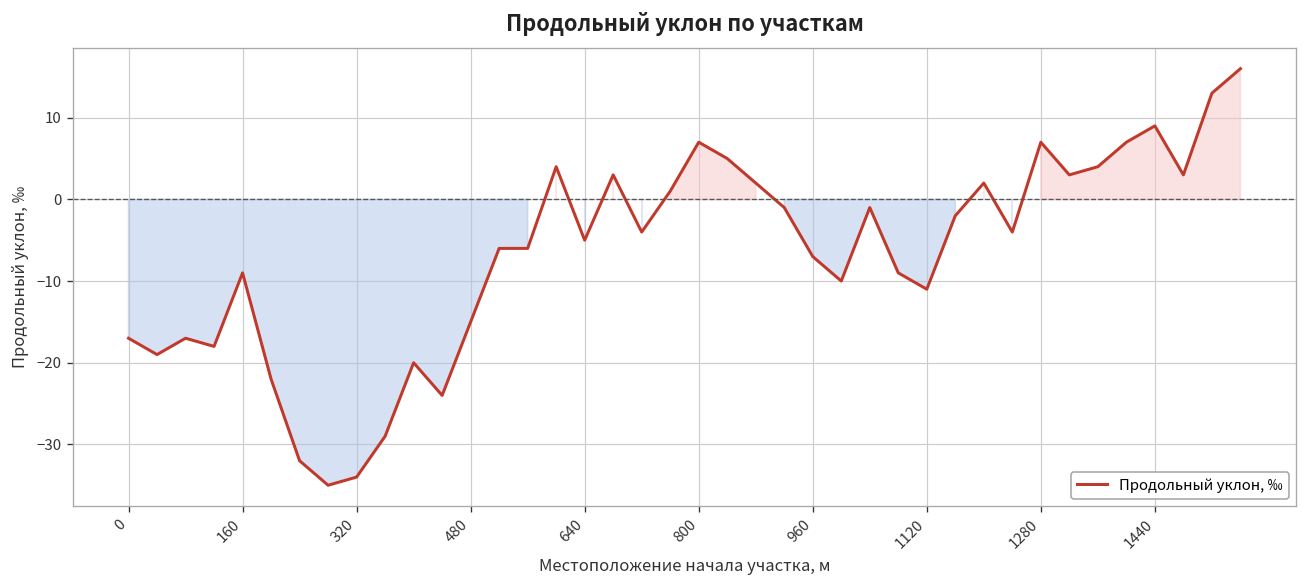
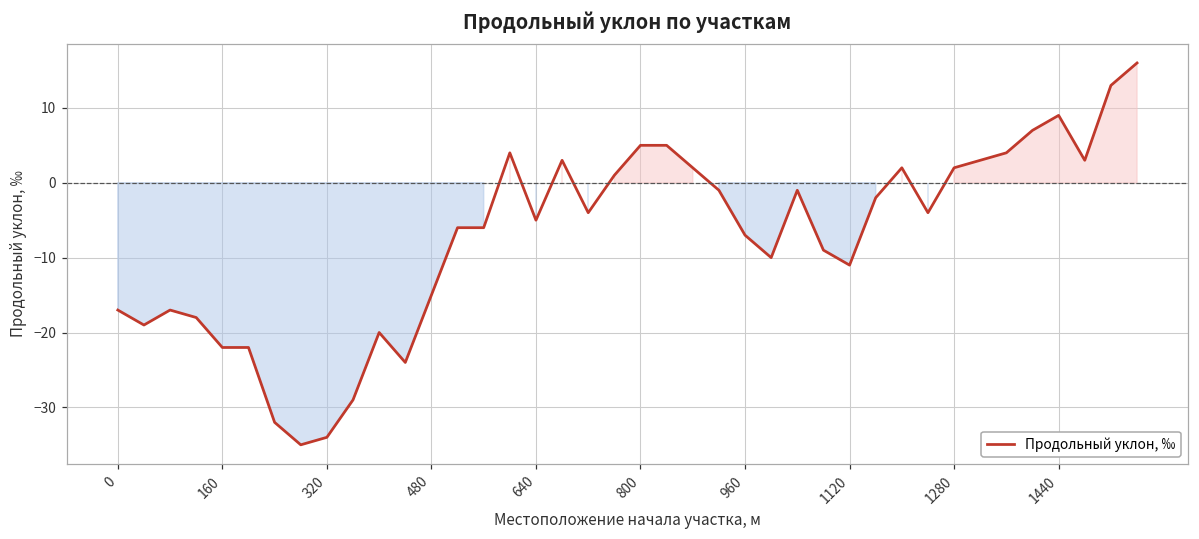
  {
    "0": -17,
-   "160": -9,
+   "160": -22,
    "320": -34,
    "480": -15,
    "640": -5,
-   "800": 7,
+   "800": 5,
    "960": -7,
    "1120": -11,
-   "1280": 7,
+   "1280": 2,
    "1440": 9
  }
